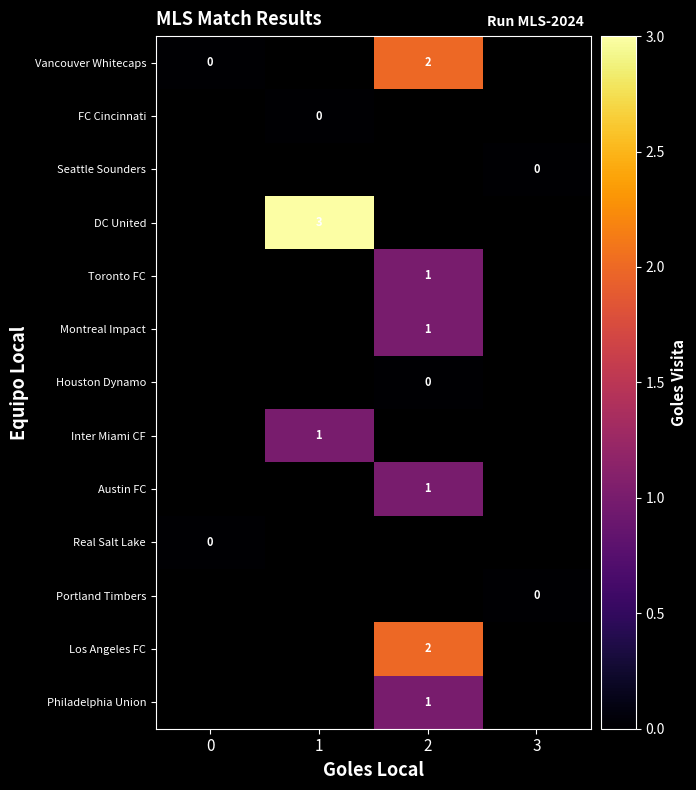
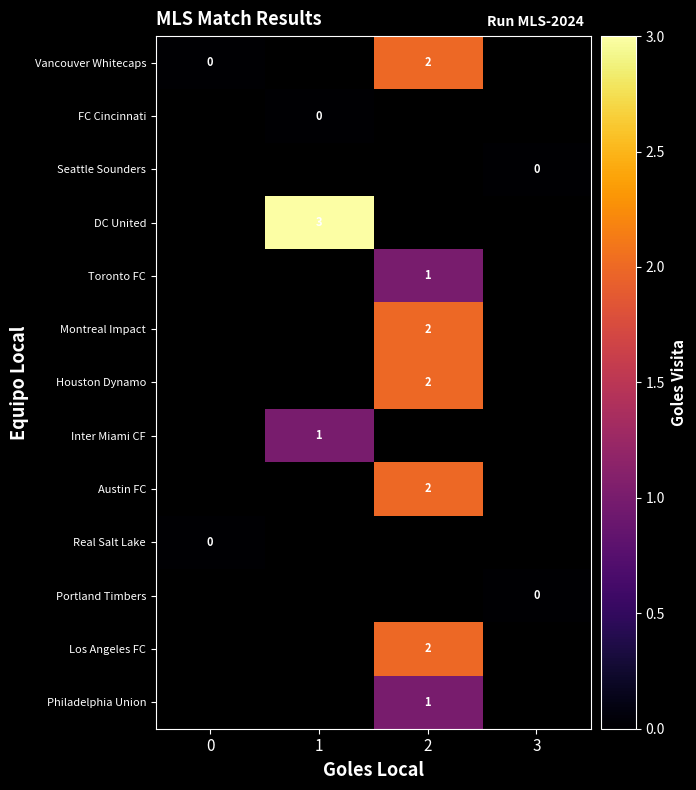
  {
    "Vancouver Whitecaps": {
      "0": 0,
      "2": 2
    },
    "FC Cincinnati": {
      "1": 0
    },
    "Seattle Sounders": {
      "3": 0
    },
    "DC United": {
      "1": 3
    },
    "Toronto FC": {
      "2": 1
    },
    "Montreal Impact": {
-     "2": 1
+     "2": 2
    },
    "Houston Dynamo": {
-     "2": 0
+     "2": 2
    },
    "Inter Miami CF": {
      "1": 1
    },
    "Austin FC": {
-     "2": 1
+     "2": 2
    },
    "Real Salt Lake": {
      "0": 0
    },
    "Portland Timbers": {
      "3": 0
    },
    "Los Angeles FC": {
      "2": 2
    },
    "Philadelphia Union": {
      "2": 1
    }
  }
